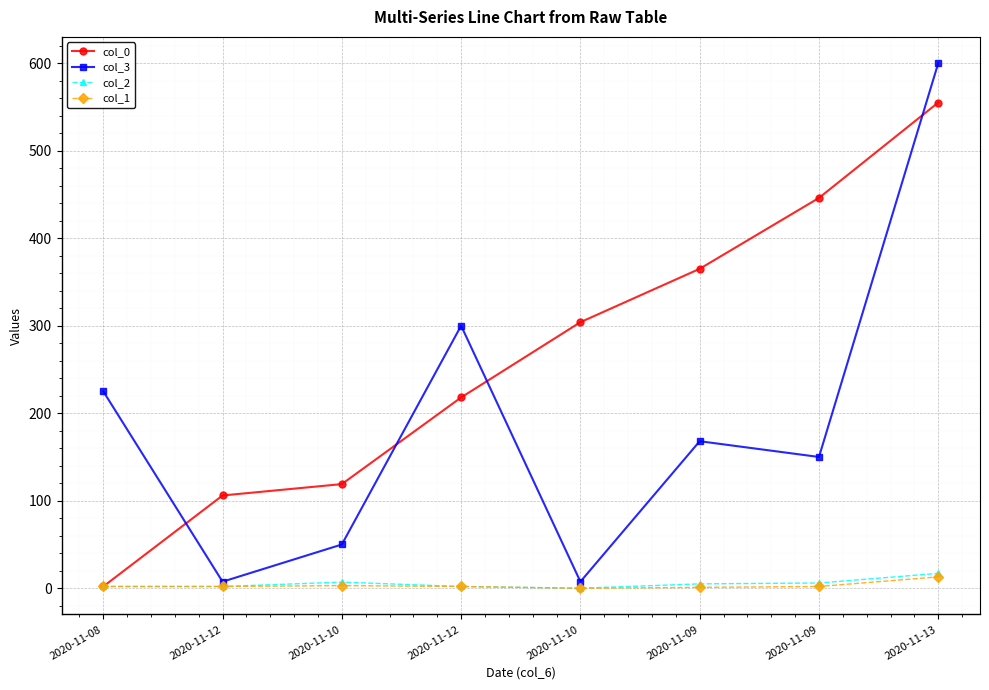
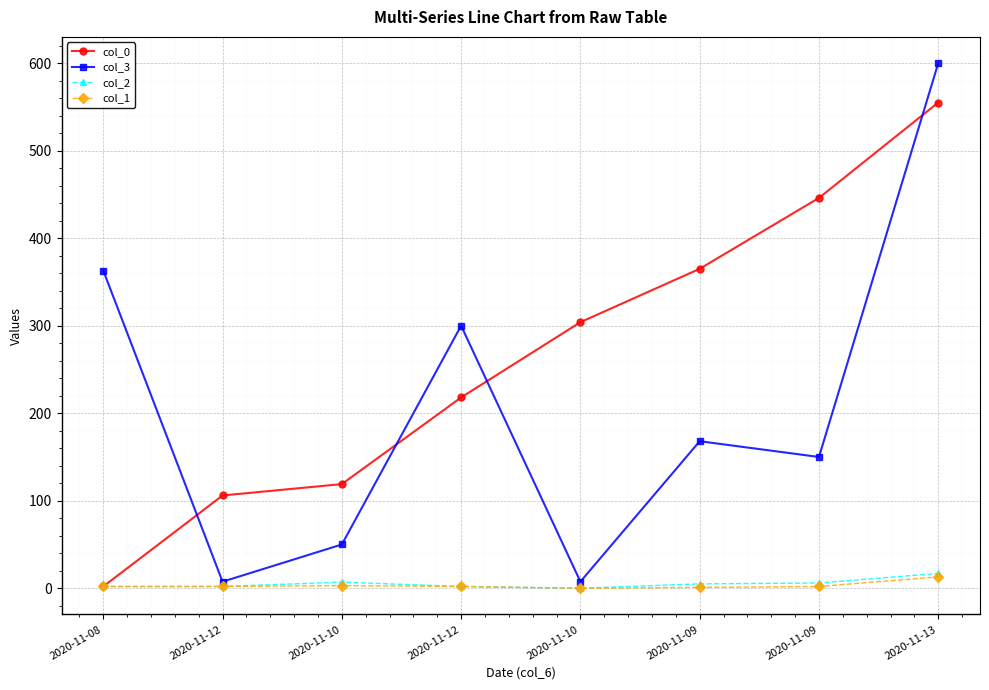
  {
    "col_0": {
      "2020-11-13": 560
    },
    "col_3": {
-     "2020-11-08": 230,
+     "2020-11-08": 360,
      "2020-11-13": 600
    },
    "col_2": {
      "2020-11-13": 20
    },
    "col_1": {
      "2020-11-13": 10
    }
  }
